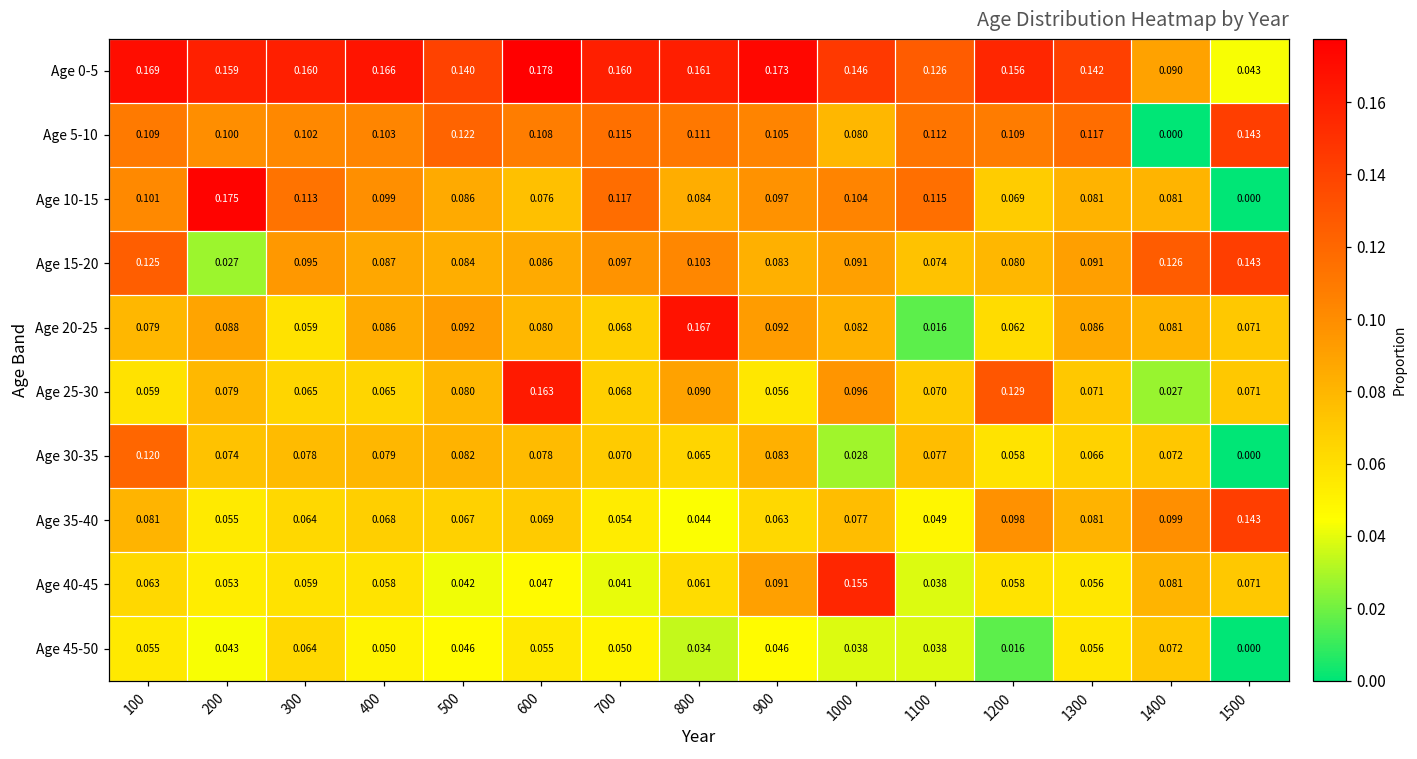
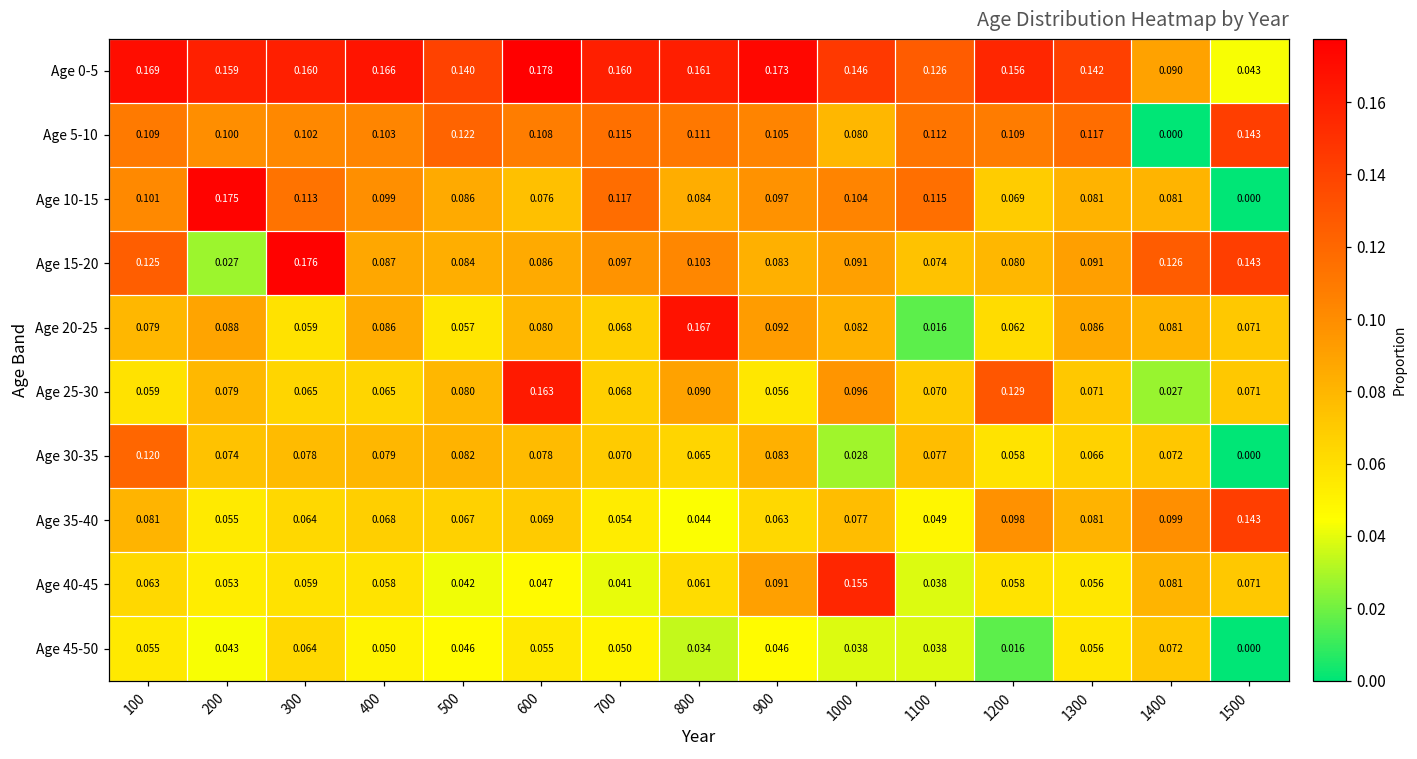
  {
    "Age 0-5": {
      "100": 0.169,
      "200": 0.159,
      "300": 0.160,
      "400": 0.166,
      "500": 0.140,
      "600": 0.178,
      "700": 0.160,
      "800": 0.161,
      "900": 0.173,
      "1000": 0.146,
      "1100": 0.126,
      "1200": 0.156,
      "1300": 0.142,
      "1400": 0.090,
      "1500": 0.043
    },
    "Age 5-10": {
      "100": 0.109,
      "200": 0.100,
      "300": 0.102,
      "400": 0.103,
      "500": 0.122,
      "600": 0.108,
      "700": 0.115,
      "800": 0.111,
      "900": 0.105,
      "1000": 0.080,
      "1100": 0.112,
      "1200": 0.109,
      "1300": 0.117,
      "1400": 0.000,
      "1500": 0.143
    },
    "Age 10-15": {
      "100": 0.101,
      "200": 0.175,
      "300": 0.113,
      "400": 0.099,
      "500": 0.086,
      "600": 0.076,
      "700": 0.117,
      "800": 0.084,
      "900": 0.097,
      "1000": 0.104,
      "1100": 0.115,
      "1200": 0.069,
      "1300": 0.081,
      "1400": 0.081,
      "1500": 0.000
    },
    "Age 15-20": {
      "100": 0.125,
      "200": 0.027,
-     "300": 0.095,
+     "300": 0.176,
      "400": 0.087,
      "500": 0.084,
      "600": 0.086,
      "700": 0.097,
      "800": 0.103,
      "900": 0.083,
      "1000": 0.091,
      "1100": 0.074,
      "1200": 0.080,
      "1300": 0.091,
      "1400": 0.126,
      "1500": 0.143
    },
    "Age 20-25": {
      "100": 0.079,
      "200": 0.088,
      "300": 0.059,
      "400": 0.086,
-     "500": 0.092,
+     "500": 0.057,
      "600": 0.080,
      "700": 0.068,
      "800": 0.167,
      "900": 0.092,
      "1000": 0.082,
      "1100": 0.016,
      "1200": 0.062,
      "1300": 0.086,
      "1400": 0.081,
      "1500": 0.071
    },
    "Age 25-30": {
      "100": 0.059,
      "200": 0.079,
      "300": 0.065,
      "400": 0.065,
      "500": 0.080,
      "600": 0.163,
      "700": 0.068,
      "800": 0.090,
      "900": 0.056,
      "1000": 0.096,
      "1100": 0.070,
      "1200": 0.129,
      "1300": 0.071,
      "1400": 0.027,
      "1500": 0.071
    },
    "Age 30-35": {
      "100": 0.120,
      "200": 0.074,
      "300": 0.078,
      "400": 0.079,
      "500": 0.082,
      "600": 0.078,
      "700": 0.070,
      "800": 0.065,
      "900": 0.083,
      "1000": 0.028,
      "1100": 0.077,
      "1200": 0.058,
      "1300": 0.066,
      "1400": 0.072,
      "1500": 0.000
    },
    "Age 35-40": {
      "100": 0.081,
      "200": 0.055,
      "300": 0.064,
      "400": 0.068,
      "500": 0.067,
      "600": 0.069,
      "700": 0.054,
      "800": 0.044,
      "900": 0.063,
      "1000": 0.077,
      "1100": 0.049,
      "1200": 0.098,
      "1300": 0.081,
      "1400": 0.099,
      "1500": 0.143
    },
    "Age 40-45": {
      "100": 0.063,
      "200": 0.053,
      "300": 0.059,
      "400": 0.058,
      "500": 0.042,
      "600": 0.047,
      "700": 0.041,
      "800": 0.061,
      "900": 0.091,
      "1000": 0.155,
      "1100": 0.038,
      "1200": 0.058,
      "1300": 0.056,
      "1400": 0.081,
      "1500": 0.071
    },
    "Age 45-50": {
      "100": 0.055,
      "200": 0.043,
      "300": 0.064,
      "400": 0.050,
      "500": 0.046,
      "600": 0.055,
      "700": 0.050,
      "800": 0.034,
      "900": 0.046,
      "1000": 0.038,
      "1100": 0.038,
      "1200": 0.016,
      "1300": 0.056,
      "1400": 0.072,
      "1500": 0.000
    }
  }
